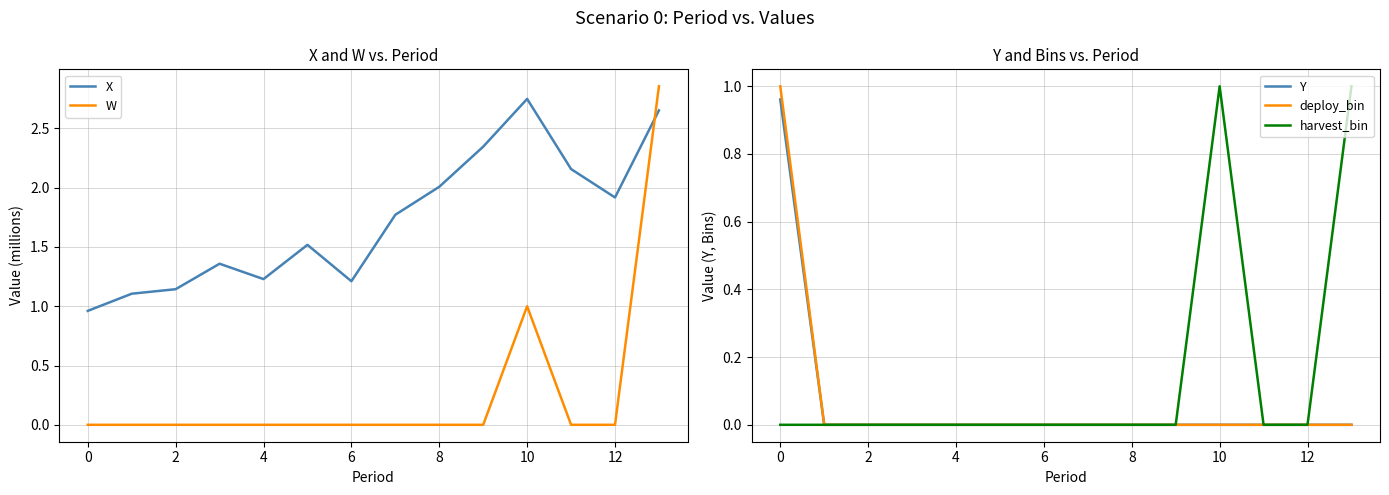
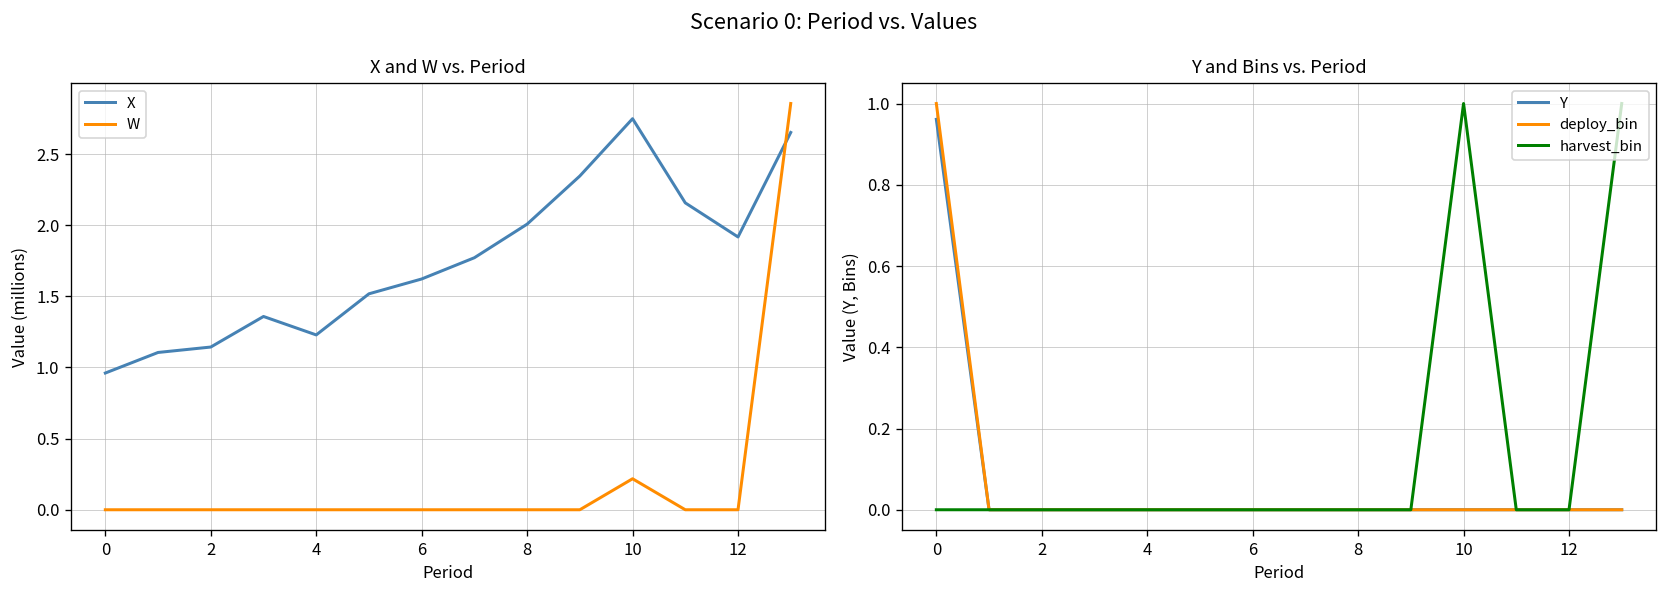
  {
    "X and W vs. Period": {
      "X": {
        "0": 0.96,
        "2": 1.14,
        "4": 1.23,
-       "6": 1.21,
+       "6": 1.62,
        "8": 2.01,
        "10": 2.75,
        "12": 1.92
      },
      "W": {
        "0": 0.00,
        "2": 0.00,
        "4": 0.00,
        "6": 0.00,
        "8": 0.00,
-       "10": 1.00,
+       "10": 0.22,
        "12": 0.00
      }
    },
    "Y and Bins vs. Period": {
      "Y": {
        "0": 0.96
      },
      "deploy_bin": {
        "0": 1.00
      },
      "harvest_bin": {
        "0": 0.00,
        "10": 1.00
      }
    }
  }
